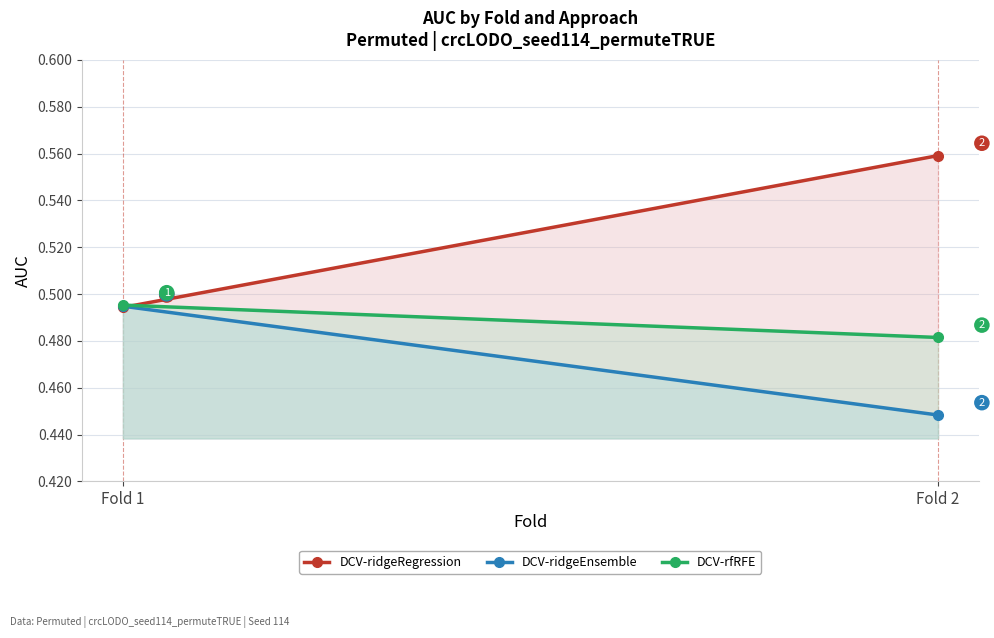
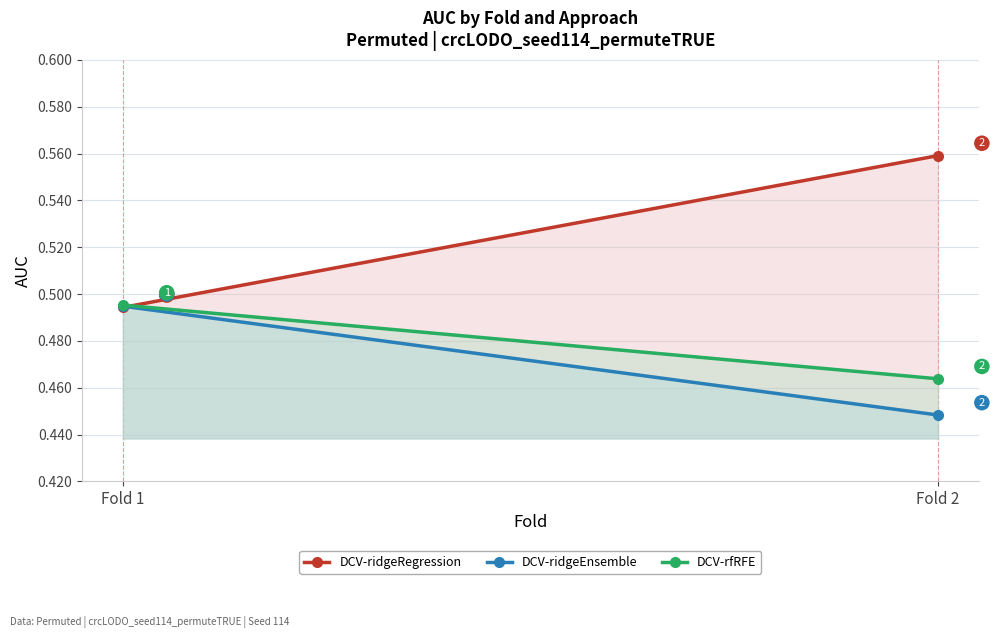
  {
    "DCV-ridgeRegression": {
      "Fold 2": 0.559
    },
    "DCV-ridgeEnsemble": {
      "Fold 2": 0.448
    },
    "DCV-rfRFE": {
-     "Fold 2": 0.481
+     "Fold 2": 0.464
    }
  }
